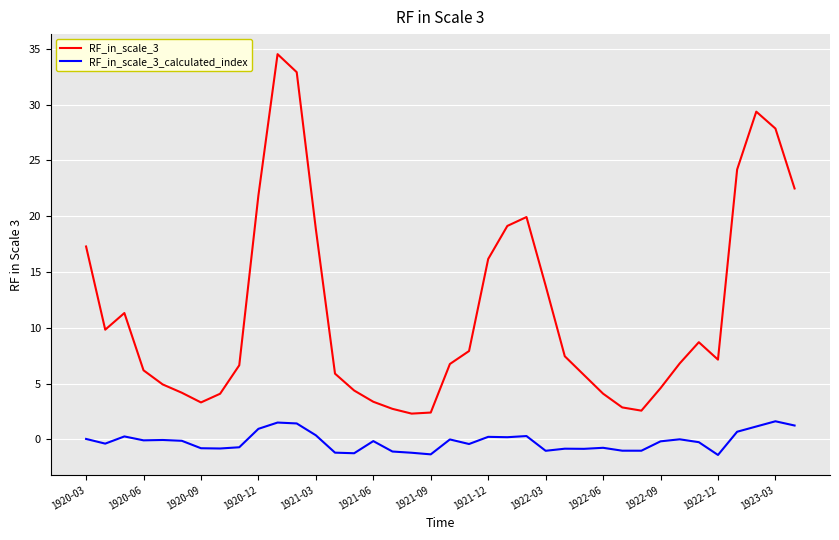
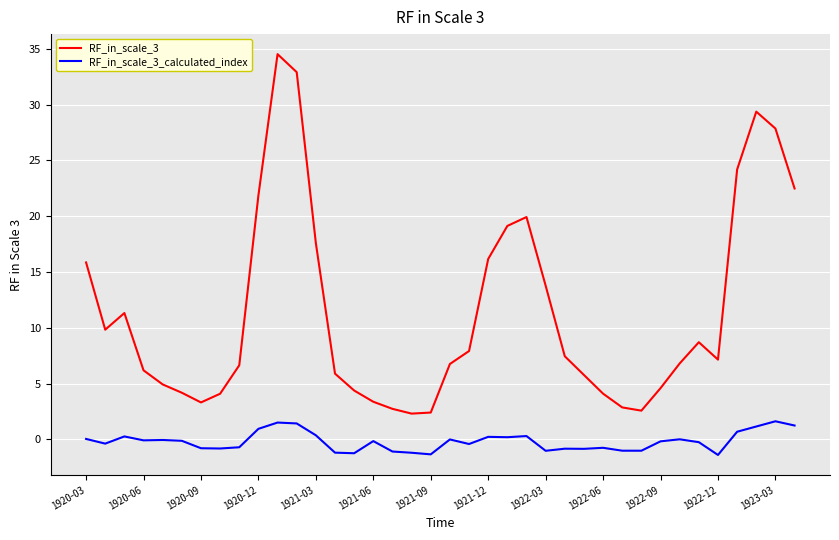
  {
    "RF_in_scale_3": {
-     "1920-03": 17.3,
+     "1920-03": 15.9,
      "1920-06": 6.2,
      "1920-09": 3.3,
      "1920-12": 21.9,
-     "1921-03": 18.8,
+     "1921-03": 17.6,
      "1921-06": 3.4,
      "1921-09": 2.4,
      "1921-12": 16.2,
      "1922-03": 13.8,
      "1922-06": 4.1,
      "1922-09": 4.6,
      "1922-12": 7.1,
      "1923-03": 27.9
    },
    "RF_in_scale_3_calculated_index": {
      "1920-03": 0.0,
      "1920-06": -0.1,
      "1920-09": -0.8,
      "1920-12": 0.9,
      "1921-03": 0.4,
      "1921-06": -0.2,
      "1921-09": -1.4,
      "1921-12": 0.2,
      "1922-03": -1.0,
      "1922-06": -0.8,
      "1922-09": -0.2,
      "1922-12": -1.4,
      "1923-03": 1.6
    }
  }
